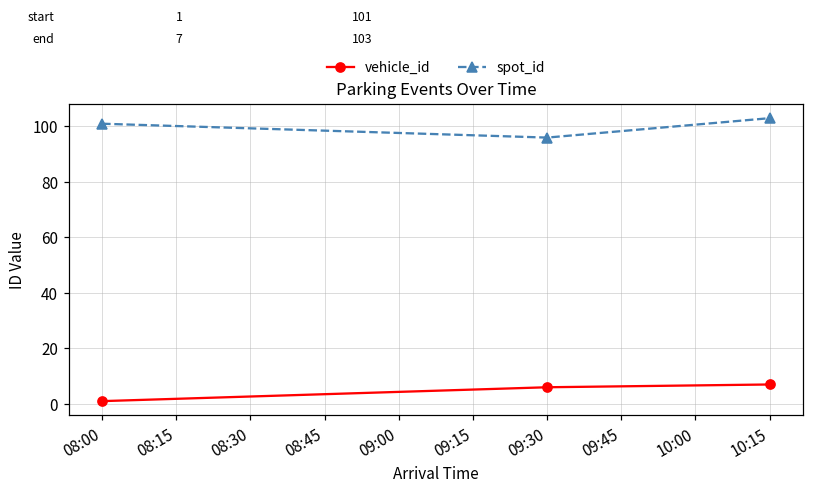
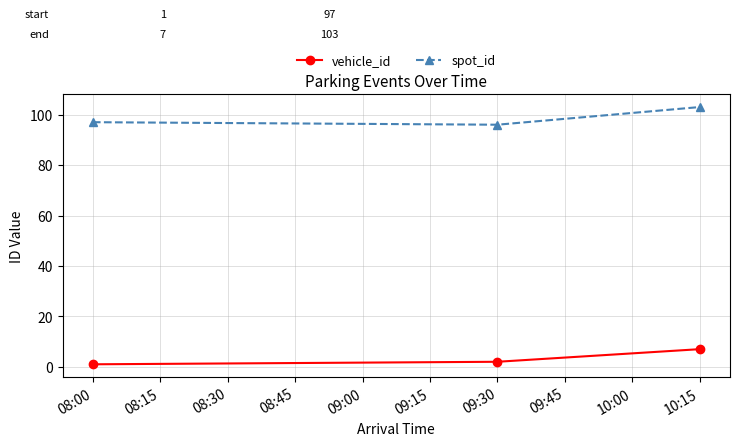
  {
    "vehicle_id": {
      "08:00": 1,
-     "09:30": 6,
+     "09:30": 2,
      "10:15": 7
    },
    "spot_id": {
-     "08:00": 101
+     "08:00": 97
    }
  }
